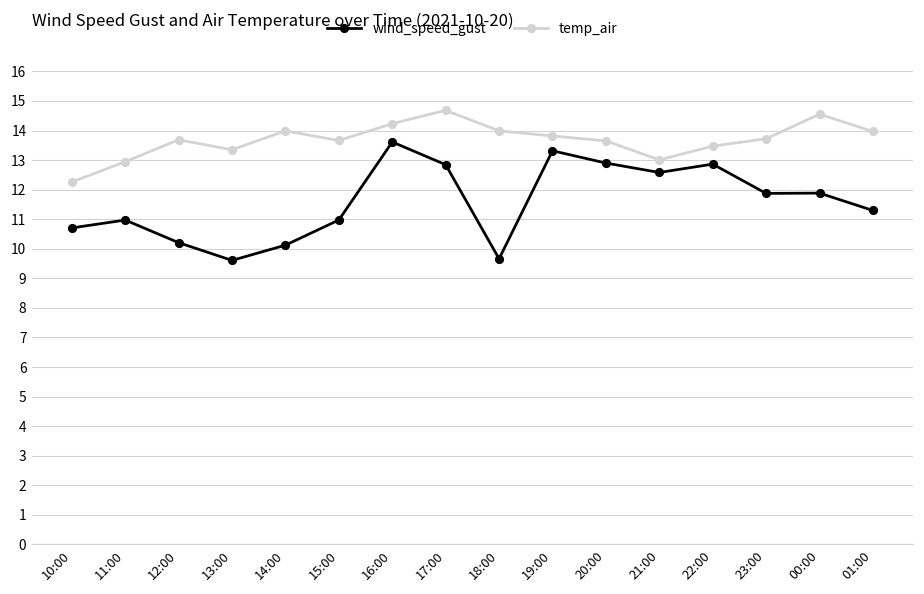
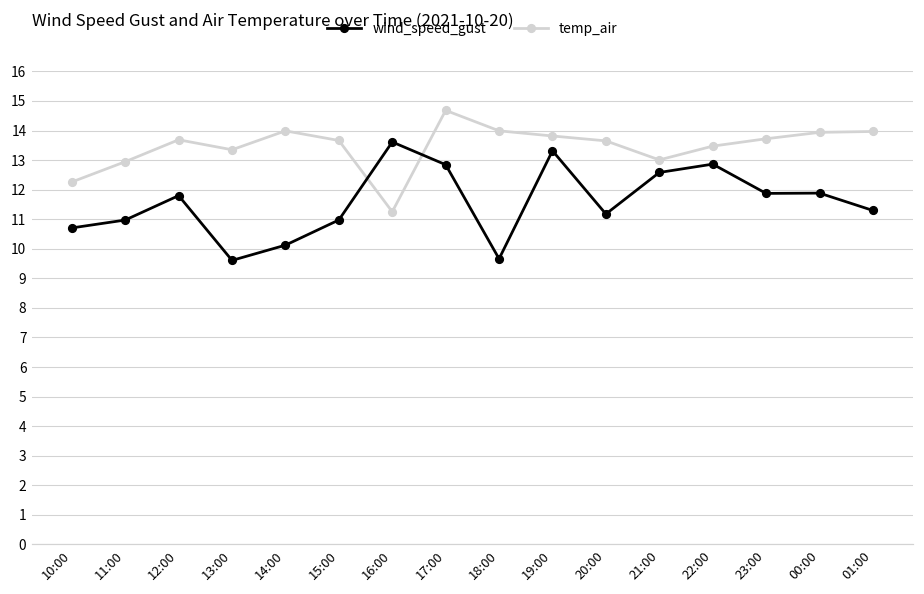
  {
    "wind_speed_gust": {
      "10:00": 10.7,
      "11:00": 11.0,
-     "12:00": 10.2,
+     "12:00": 11.8,
      "13:00": 9.6,
      "14:00": 10.1,
      "15:00": 11.0,
      "16:00": 13.6,
      "17:00": 12.8,
      "18:00": 9.7,
      "19:00": 13.3,
-     "20:00": 12.9,
+     "20:00": 11.2,
      "21:00": 12.6,
      "22:00": 12.9,
      "23:00": 11.9,
      "00:00": 11.9,
      "01:00": 11.3
    },
    "temp_air": {
      "10:00": 12.3,
      "11:00": 12.9,
      "12:00": 13.7,
      "13:00": 13.3,
      "14:00": 14.0,
      "15:00": 13.7,
-     "16:00": 14.2,
+     "16:00": 11.3,
      "17:00": 14.7,
      "18:00": 14.0,
      "19:00": 13.8,
      "20:00": 13.6,
      "21:00": 13.0,
      "22:00": 13.5,
      "23:00": 13.7,
-     "00:00": 14.6,
+     "00:00": 13.9,
      "01:00": 14.0
    }
  }
